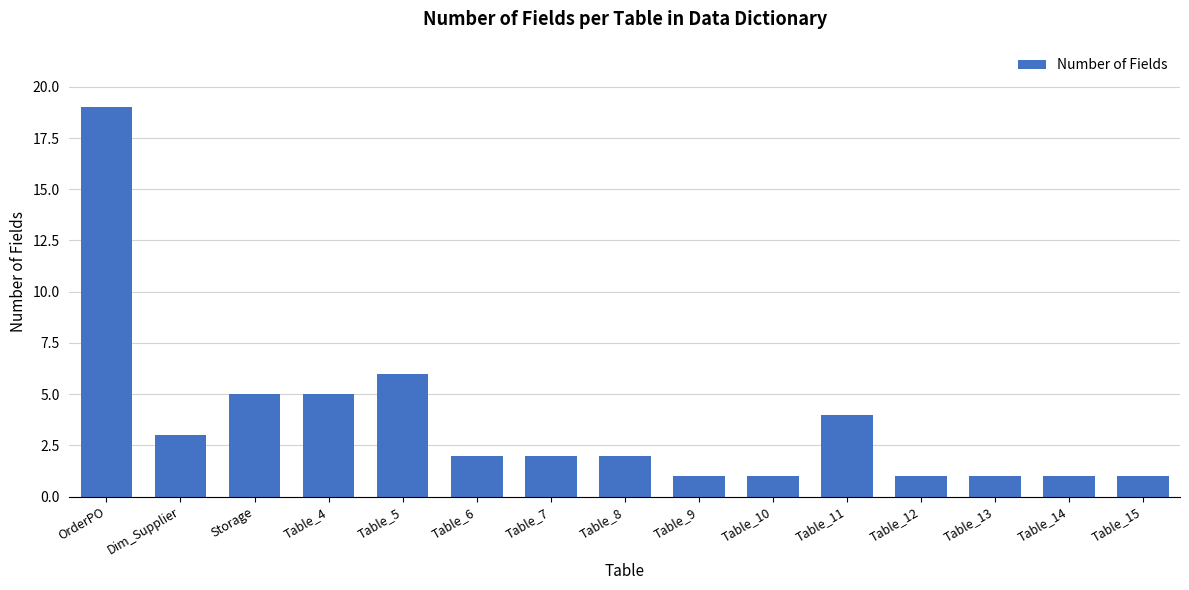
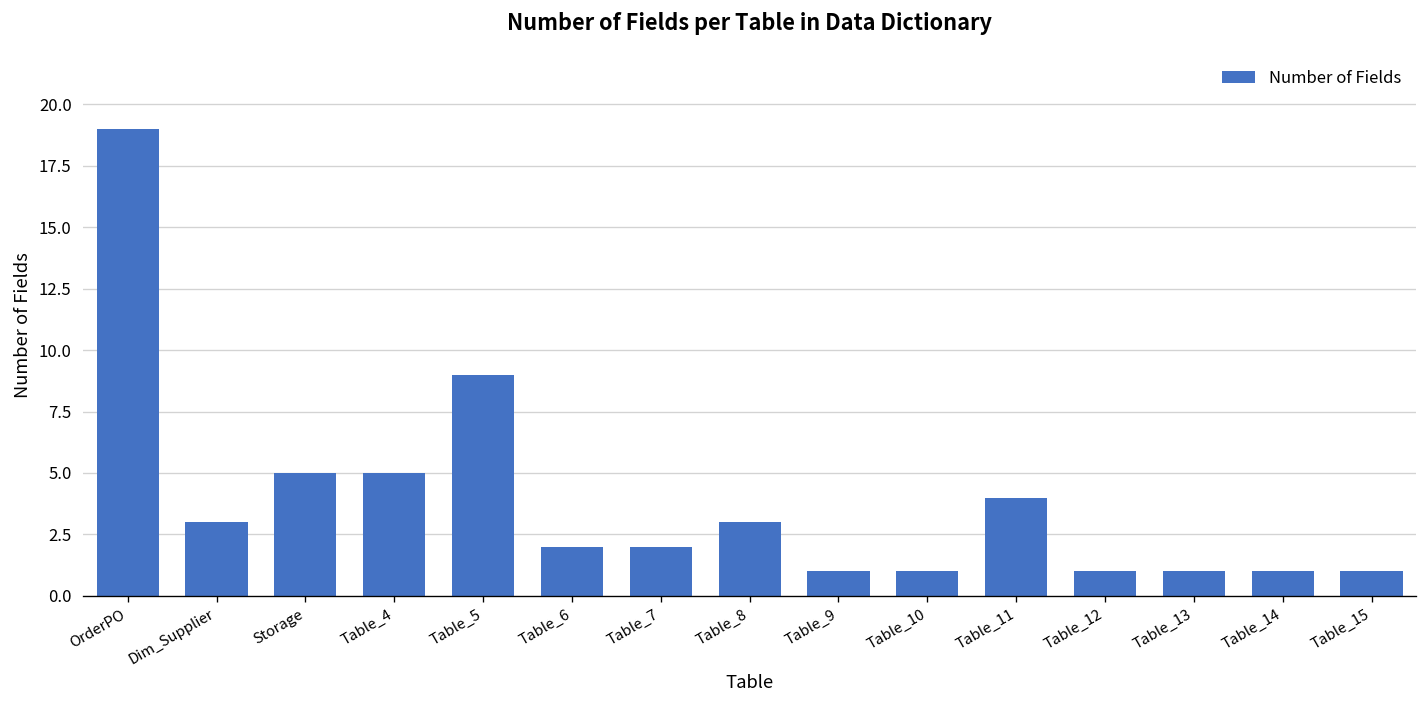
  {
    "OrderPO": 19,
    "Dim_Supplier": 3,
    "Storage": 5,
    "Table_4": 5,
-   "Table_5": 6,
+   "Table_5": 9,
    "Table_6": 2,
    "Table_7": 2,
-   "Table_8": 2,
+   "Table_8": 3,
    "Table_9": 1,
    "Table_10": 1,
    "Table_11": 4,
    "Table_12": 1,
    "Table_13": 1,
    "Table_14": 1,
    "Table_15": 1
  }
